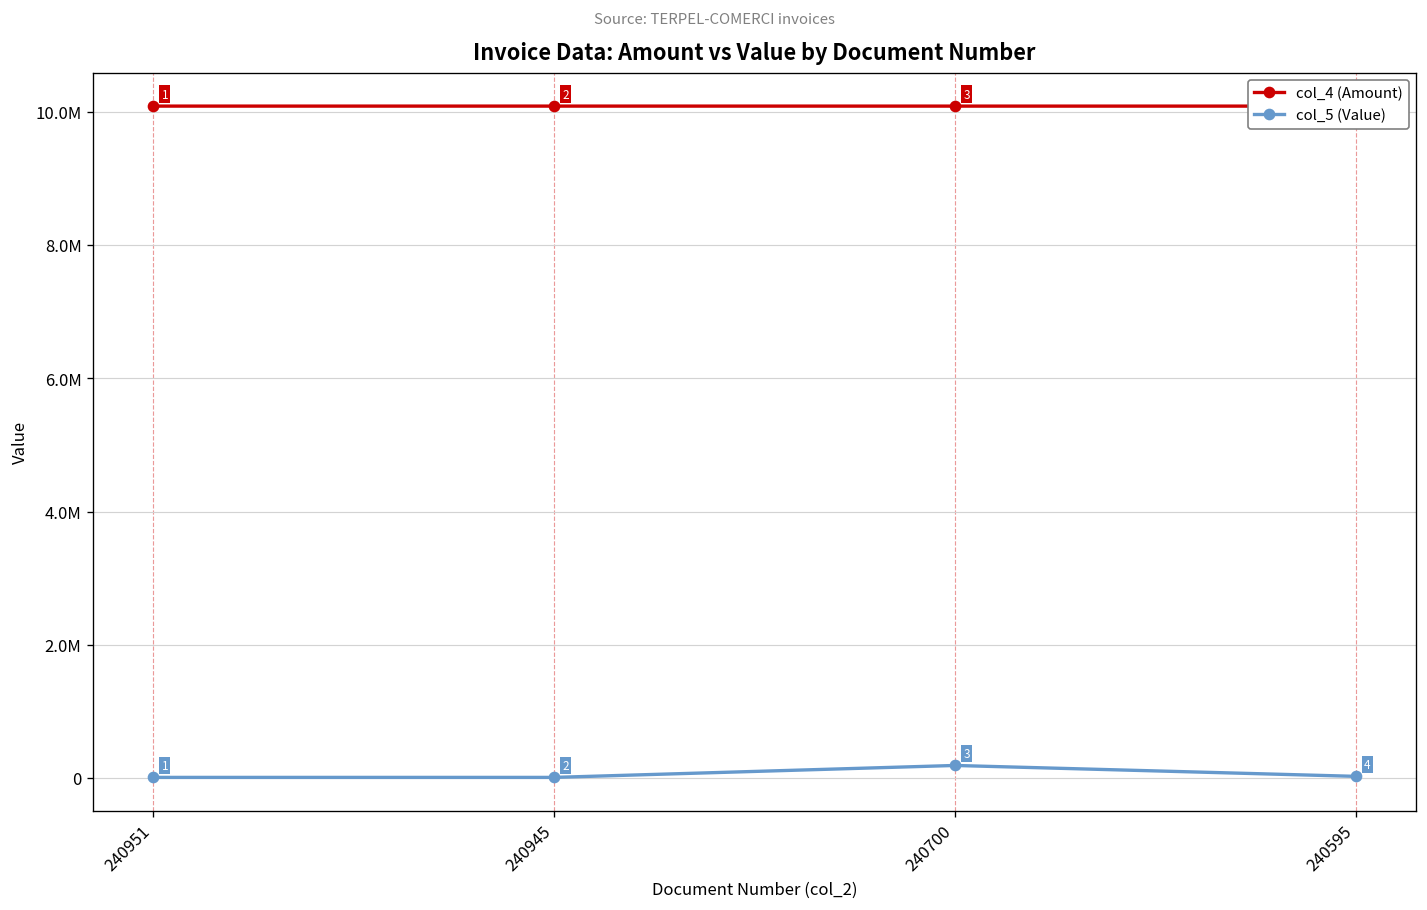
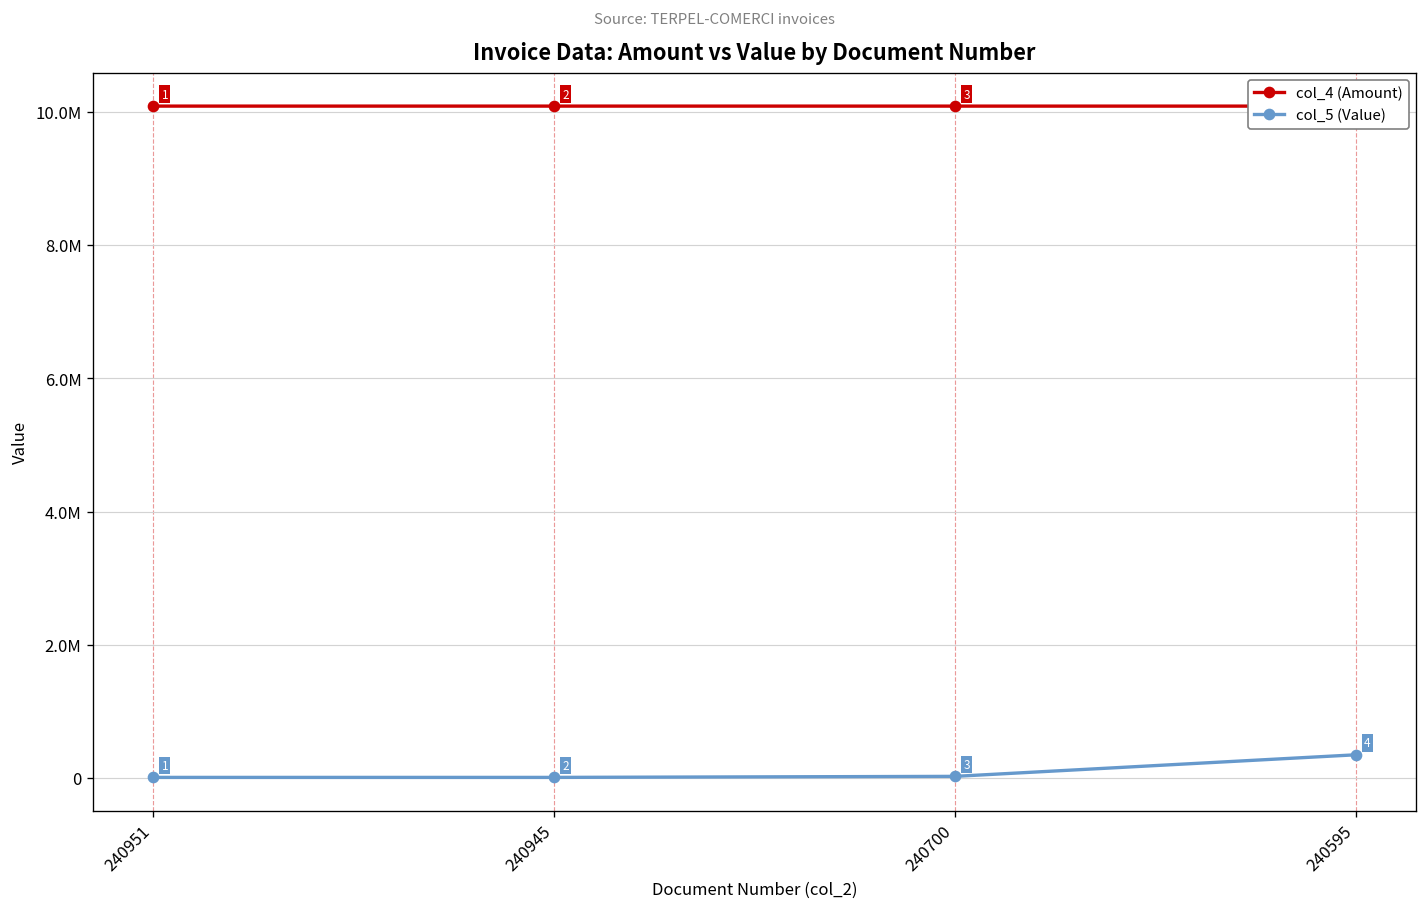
  {
    "col_5 (Value)": {
-     "240700": 200000,
-     "240595": 0
+     "240700": 0,
+     "240595": 300000
    }
  }
